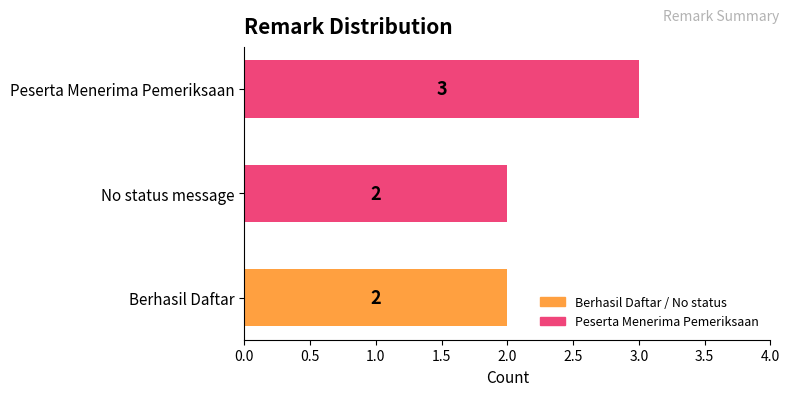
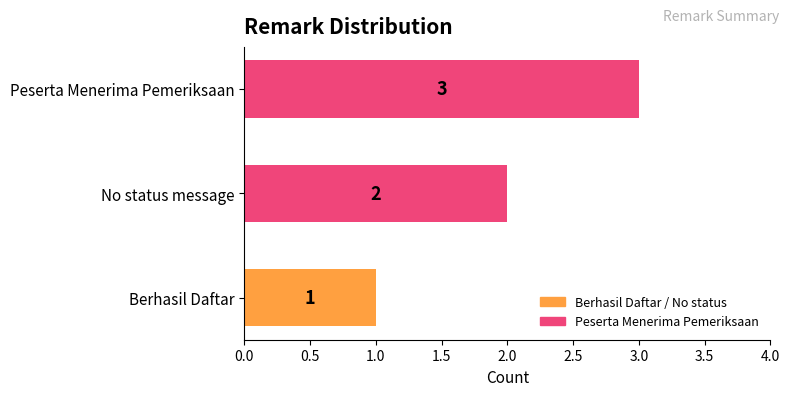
  {
    "Peserta Menerima Pemeriksaan": 3,
    "No status message": 2,
-   "Berhasil Daftar": 2
+   "Berhasil Daftar": 1
  }
